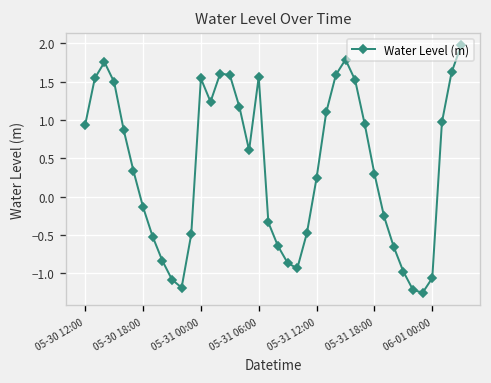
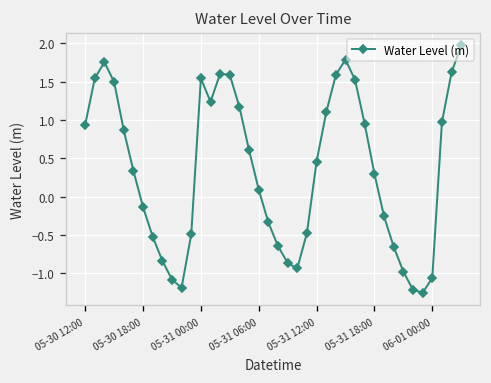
  {
    "05-30 12:00": 0.9,
    "05-30 18:00": -0.1,
    "05-31 00:00": 1.5,
-   "05-31 06:00": 1.6,
-   "05-31 12:00": 0.2,
+   "05-31 06:00": 0.1,
+   "05-31 12:00": 0.5,
    "05-31 18:00": 0.3,
    "06-01 00:00": -1.1
  }
